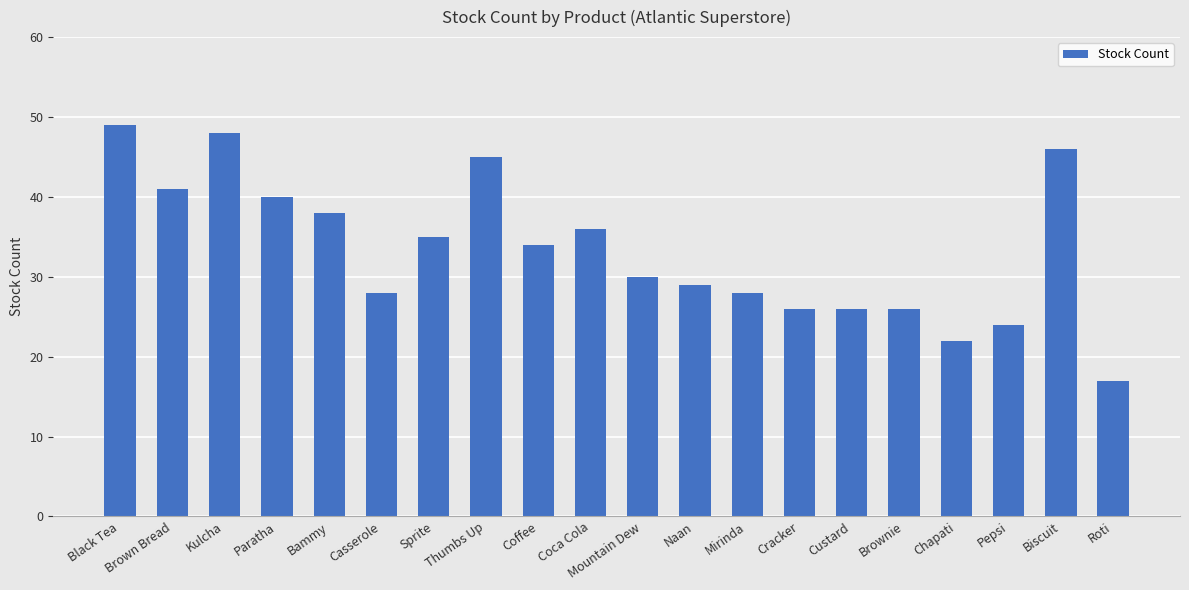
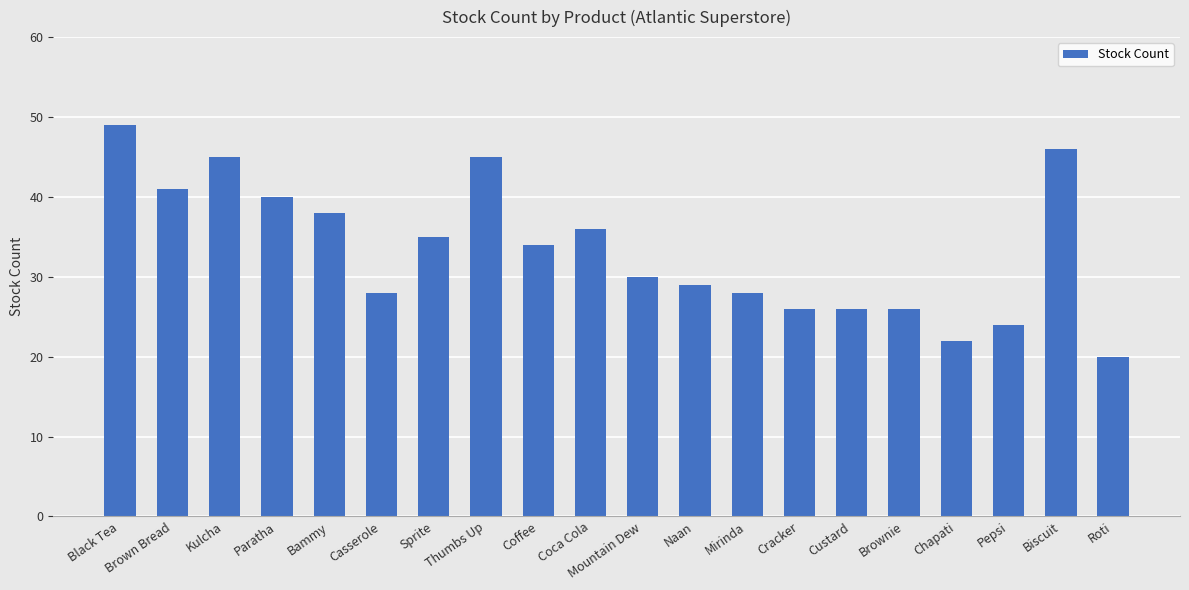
  {
    "Black Tea": 49,
    "Brown Bread": 41,
-   "Kulcha": 48,
+   "Kulcha": 45,
    "Paratha": 40,
    "Bammy": 38,
    "Casserole": 28,
    "Sprite": 35,
    "Thumbs Up": 45,
    "Coffee": 34,
    "Coca Cola": 36,
    "Mountain Dew": 30,
    "Naan": 29,
    "Mirinda": 28,
    "Cracker": 26,
    "Custard": 26,
    "Brownie": 26,
    "Chapati": 22,
    "Pepsi": 24,
    "Biscuit": 46,
-   "Roti": 17
+   "Roti": 20
  }
